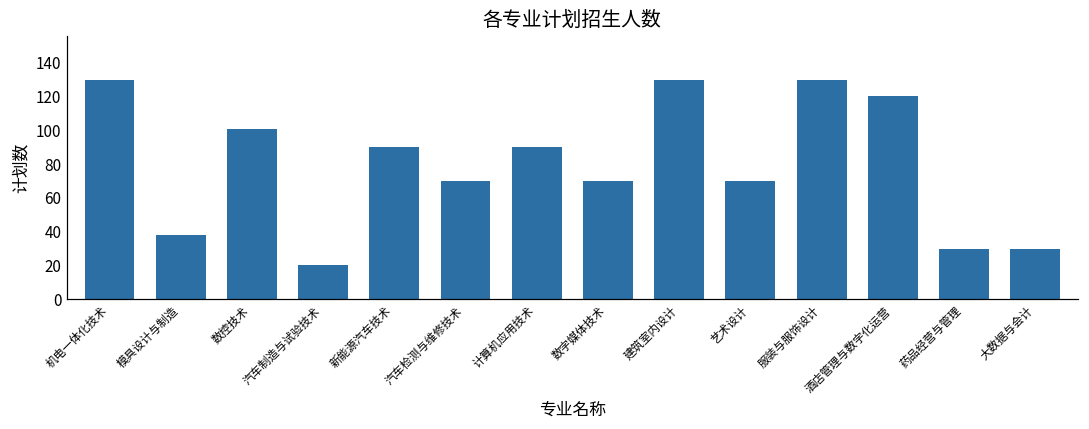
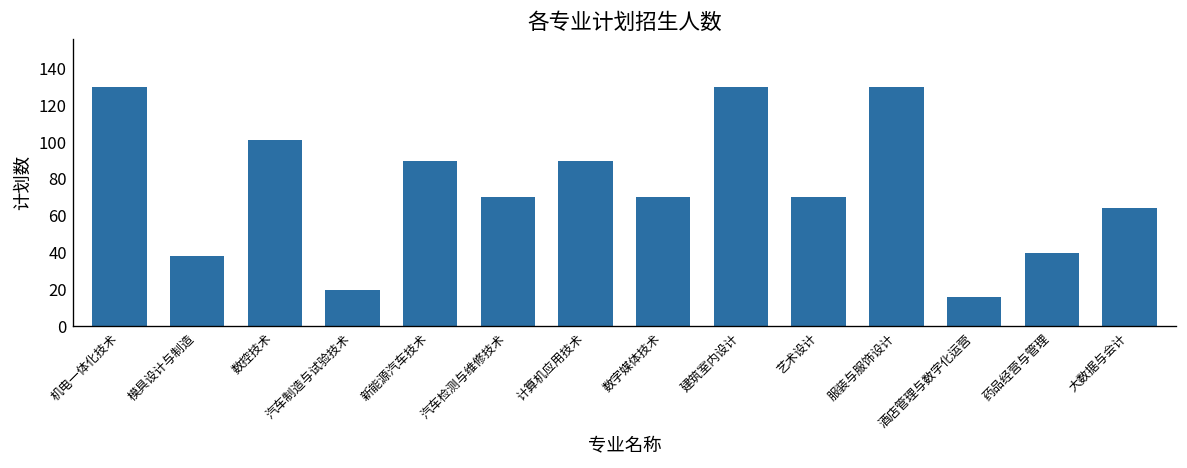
  {
    "机电一体化技术": 130,
    "模具设计与制造": 38,
    "数控技术": 101,
    "汽车制造与试验技术": 20,
    "新能源汽车技术": 90,
    "汽车检测与维修技术": 70,
    "计算机应用技术": 90,
    "数字媒体技术": 70,
    "建筑室内设计": 130,
    "艺术设计": 70,
    "服装与服饰设计": 130,
-   "酒店管理与数字化运营": 120,
-   "药品经营与管理": 30,
-   "大数据与会计": 30
+   "酒店管理与数字化运营": 16,
+   "药品经营与管理": 40,
+   "大数据与会计": 64
  }
